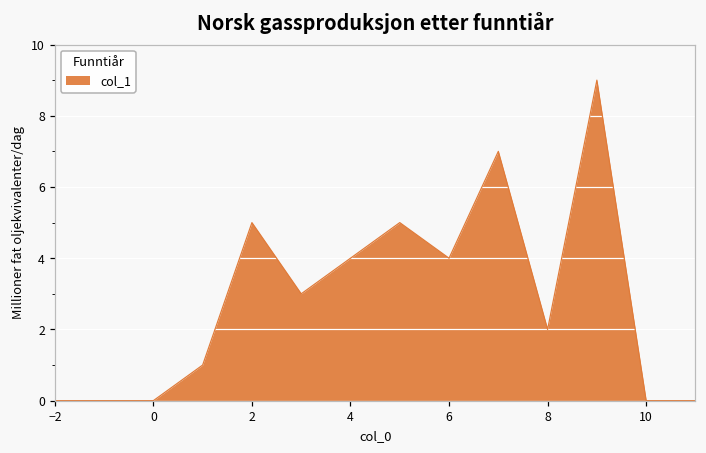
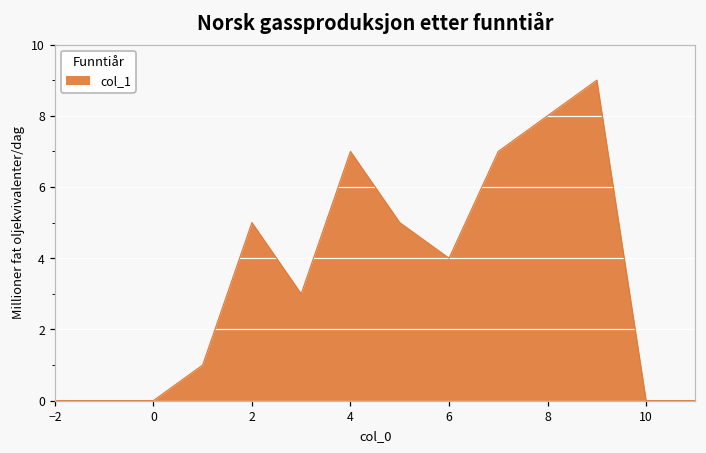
  {
    "−2": 0,
    "0": 0,
    "2": 5,
-   "4": 4,
+   "4": 7,
    "6": 4,
-   "8": 2,
+   "8": 8,
    "10": 0
  }
